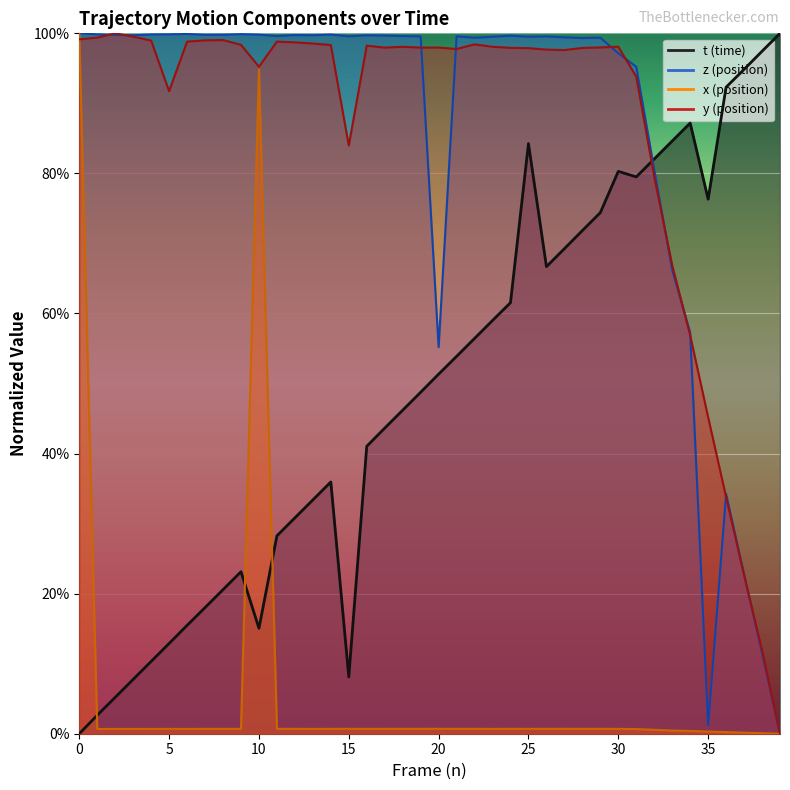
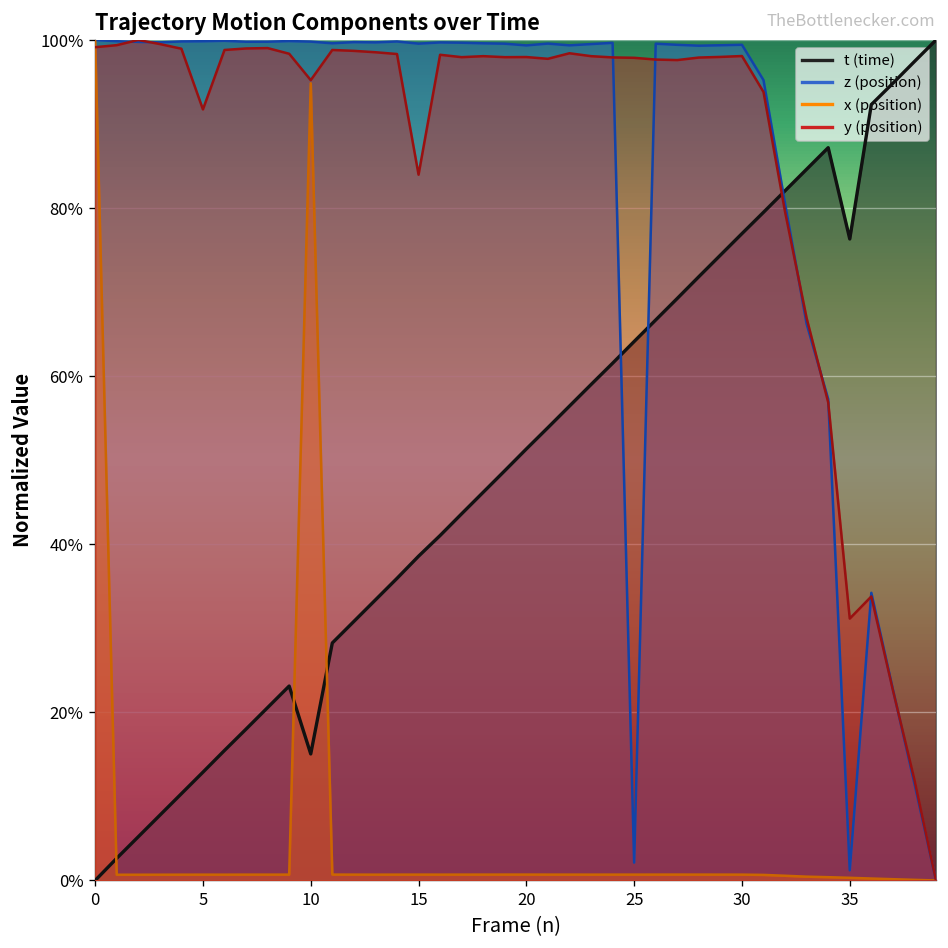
  {
    "t (time)": {
      "0": "0%",
      "5": "13%",
      "10": "15%",
-     "15": "8%",
+     "15": "39%",
      "20": "51%",
-     "25": "84%",
-     "30": "80%",
+     "25": "64%",
+     "30": "77%",
      "35": "76%"
    },
    "z (position)": {
      "5": "100%",
      "10": "100%",
      "15": "100%",
-     "20": "55%",
-     "25": "100%",
-     "30": "97%",
+     "20": "99%",
+     "25": "2%",
+     "30": "99%",
      "35": "1%"
    },
    "x (position)": {
      "5": "1%",
      "10": "95%",
      "15": "1%",
      "20": "1%",
      "25": "1%",
      "30": "1%",
      "35": "0%"
    },
    "y (position)": {
      "0": "99%",
      "5": "92%",
      "10": "95%",
      "15": "84%",
      "20": "98%",
      "25": "98%",
      "30": "98%",
-     "35": "45%"
+     "35": "31%"
    }
  }
